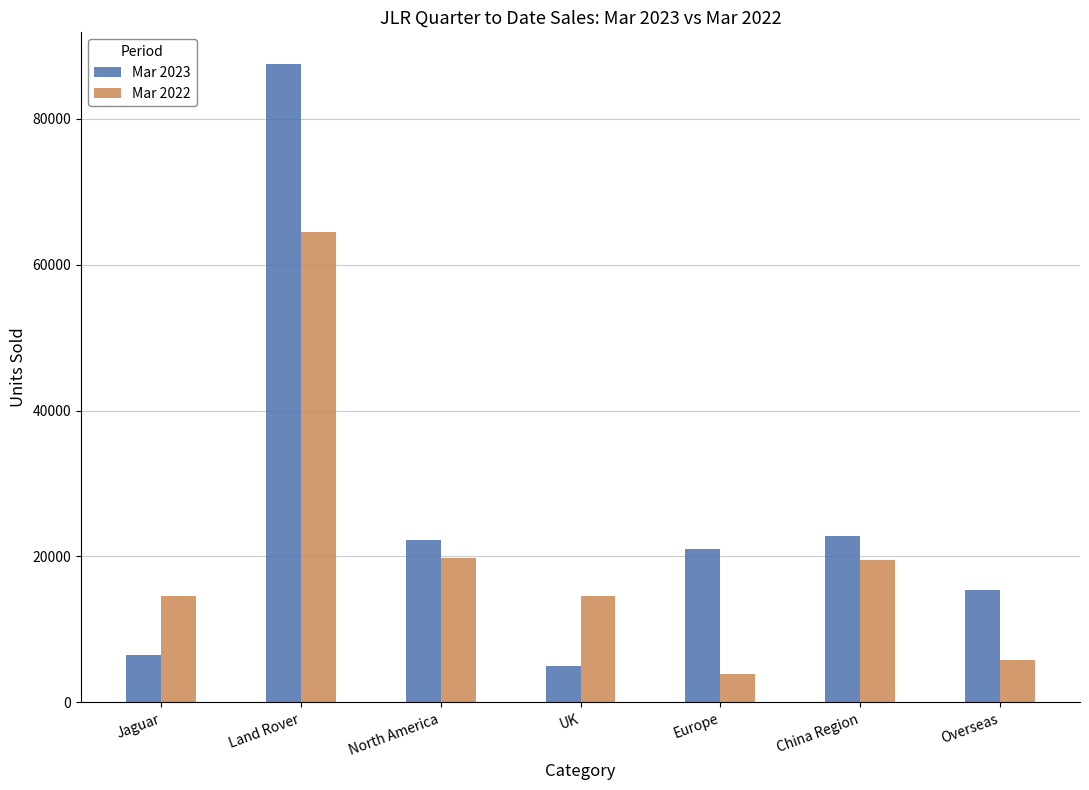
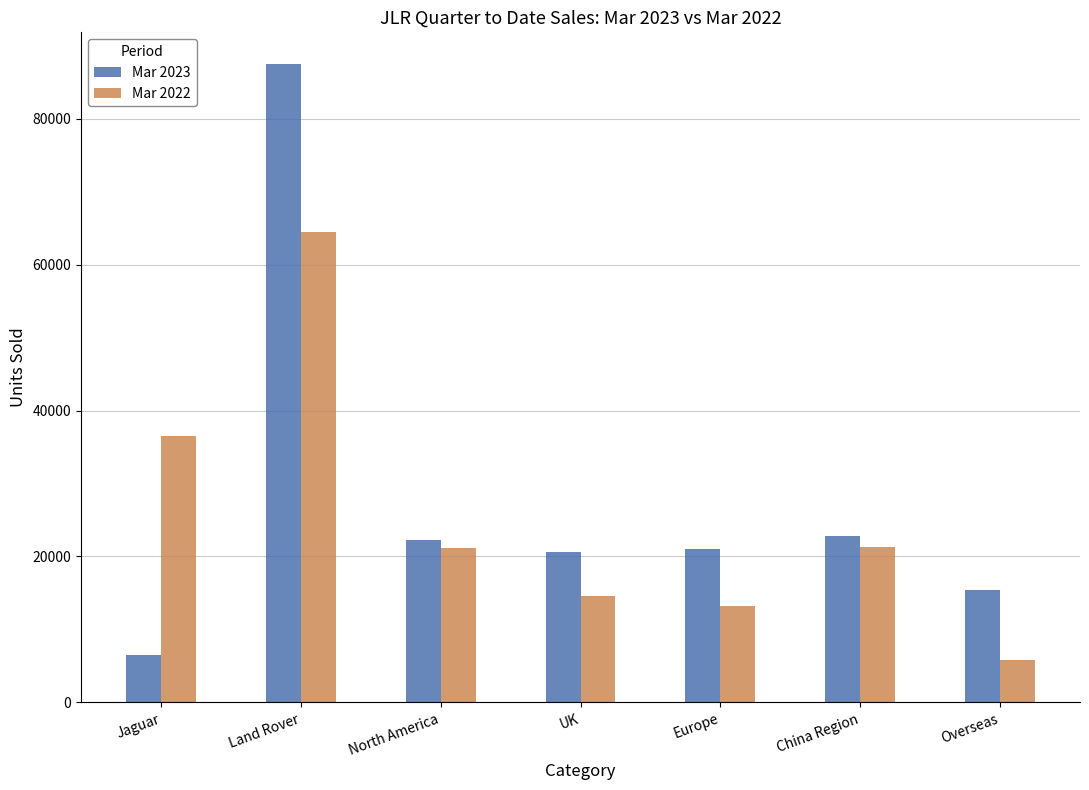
  {
    "Mar 2023": {
      "Jaguar": 7000,
      "Land Rover": 87000,
      "North America": 22000,
-     "UK": 5000,
+     "UK": 21000,
      "Europe": 21000,
      "China Region": 23000,
      "Overseas": 15000
    },
    "Mar 2022": {
-     "Jaguar": 15000,
+     "Jaguar": 36000,
      "Land Rover": 64000,
-     "North America": 20000,
+     "North America": 21000,
      "UK": 15000,
-     "Europe": 4000,
-     "China Region": 20000,
+     "Europe": 13000,
+     "China Region": 21000,
      "Overseas": 6000
    }
  }
